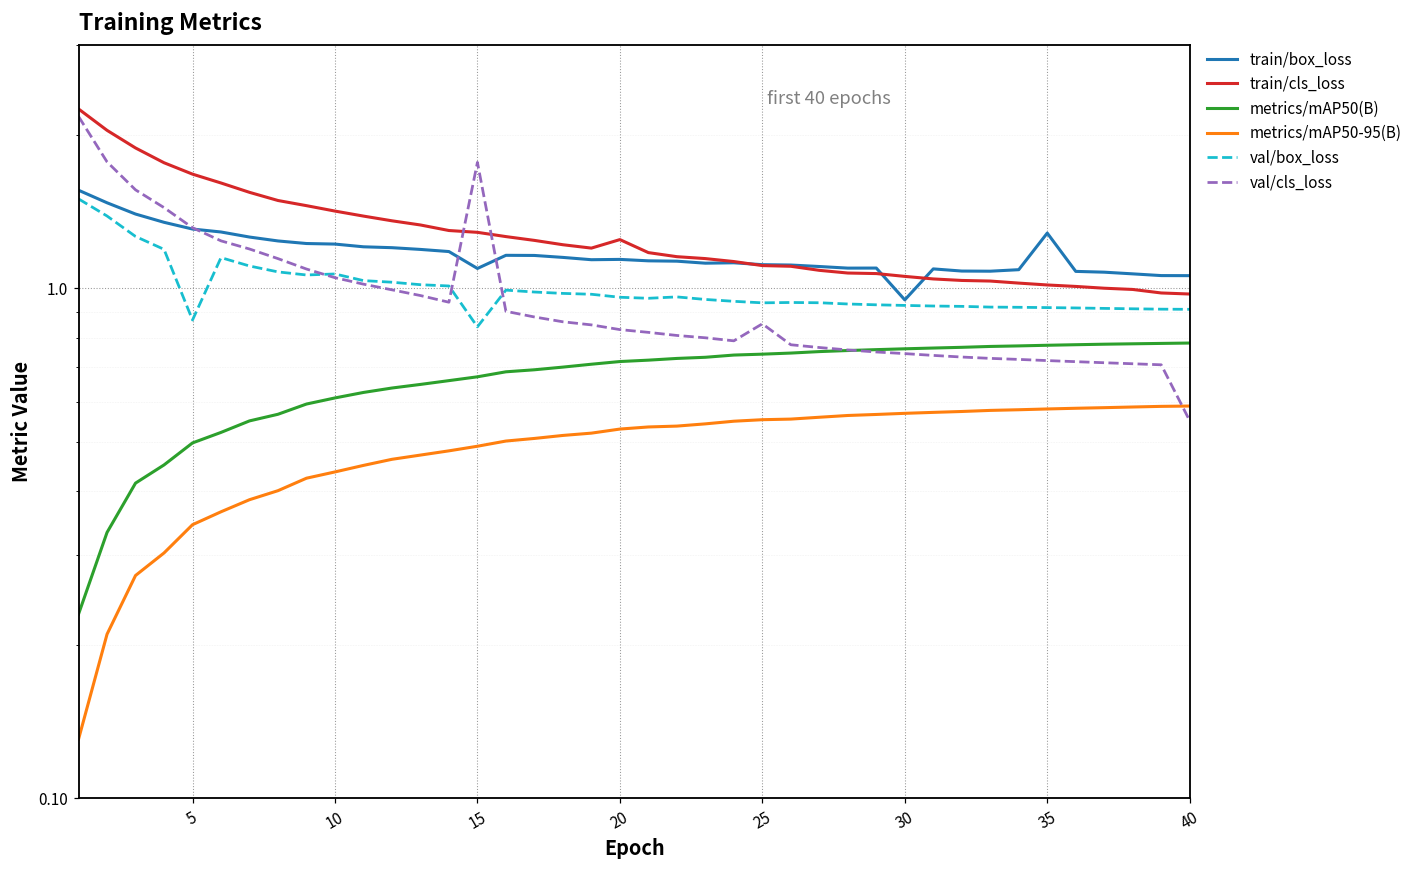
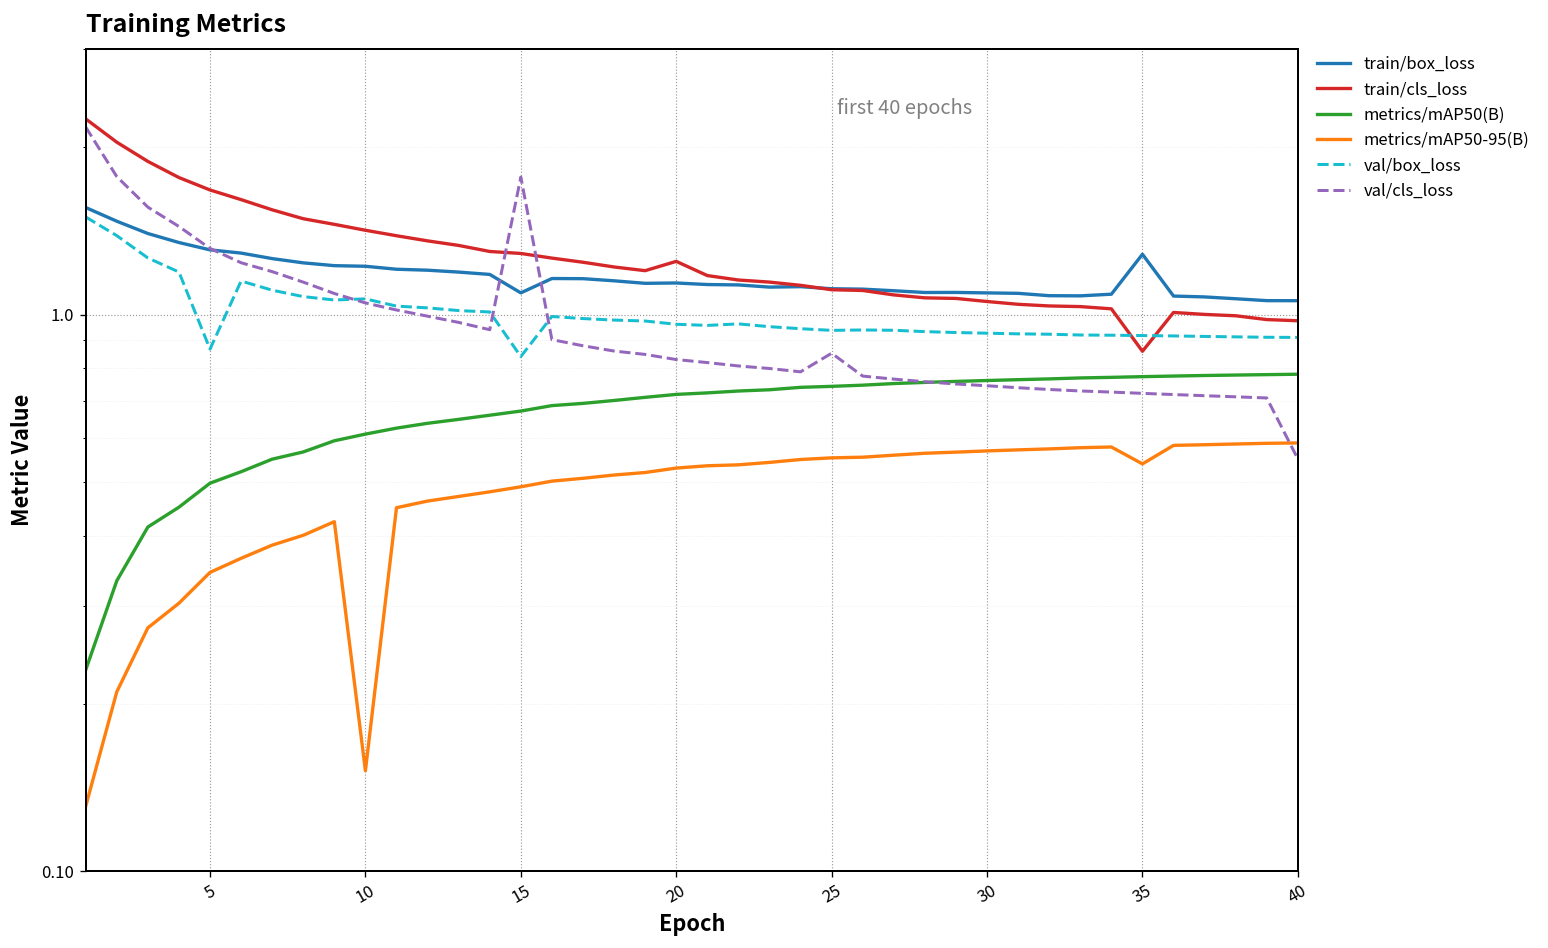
  {
    "train/box_loss": {
      "10": 1.22,
      "15": 1.09,
      "20": 1.14,
-     "30": 0.95,
+     "30": 1.09,
      "35": 1.28,
      "40": 1.06
    },
    "train/cls_loss": {
      "5": 1.67,
      "10": 1.42,
      "15": 1.29,
      "20": 1.25,
      "30": 1.06,
-     "35": 1.02,
+     "35": 0.86,
      "40": 0.97
    },
    "metrics/mAP50(B)": {
      "5": 0.50,
      "10": 0.61,
      "15": 0.67,
      "20": 0.72,
      "25": 0.74,
      "30": 0.76,
      "35": 0.77,
      "40": 0.78
    },
    "metrics/mAP50-95(B)": {
      "5": 0.34,
-     "10": 0.44,
+     "10": 0.151,
      "15": 0.49,
      "20": 0.53,
      "25": 0.55,
      "30": 0.57,
-     "35": 0.58,
+     "35": 0.54,
      "40": 0.59
    },
    "val/box_loss": {
      "5": 0.87,
      "10": 1.07,
      "15": 0.84,
      "20": 0.96,
      "25": 0.94,
      "30": 0.93,
      "35": 0.92,
      "40": 0.91
    },
    "val/cls_loss": {
      "10": 1.05,
      "15": 1.77,
      "20": 0.83,
      "25": 0.85,
      "30": 0.74,
      "35": 0.72,
      "40": 0.55
    }
  }
